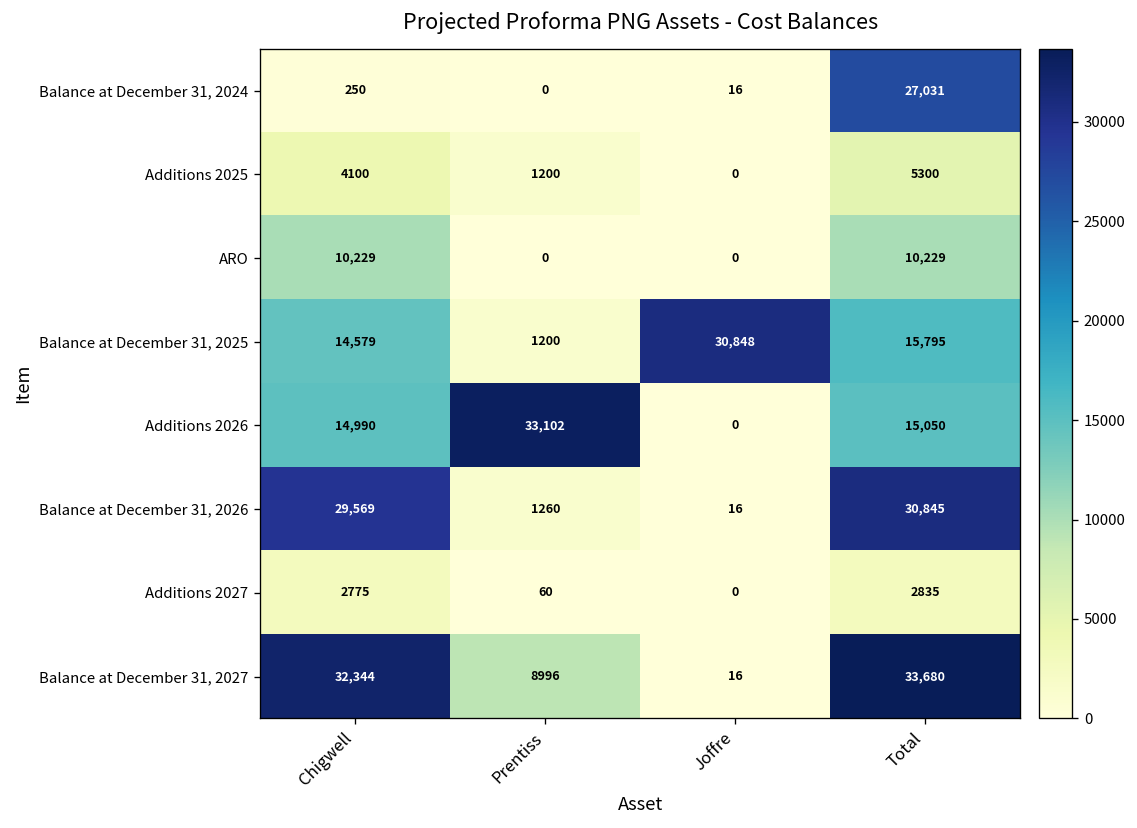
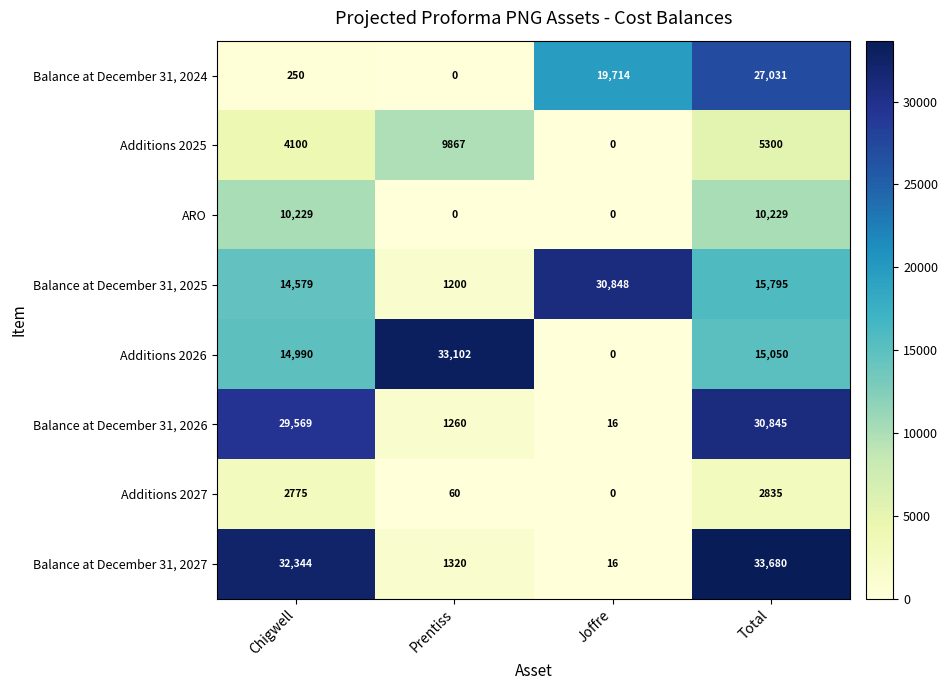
  {
    "Balance at December 31, 2024": {
      "Chigwell": "250",
      "Prentiss": "0",
-     "Joffre": "16",
+     "Joffre": "19,714",
      "Total": "27,031"
    },
    "Additions 2025": {
      "Chigwell": "4100",
-     "Prentiss": "1200",
+     "Prentiss": "9867",
      "Joffre": "0",
      "Total": "5300"
    },
    "ARO": {
      "Chigwell": "10,229",
      "Prentiss": "0",
      "Joffre": "0",
      "Total": "10,229"
    },
    "Balance at December 31, 2025": {
      "Chigwell": "14,579",
      "Prentiss": "1200",
      "Joffre": "30,848",
      "Total": "15,795"
    },
    "Additions 2026": {
      "Chigwell": "14,990",
      "Prentiss": "33,102",
      "Joffre": "0",
      "Total": "15,050"
    },
    "Balance at December 31, 2026": {
      "Chigwell": "29,569",
      "Prentiss": "1260",
      "Joffre": "16",
      "Total": "30,845"
    },
    "Additions 2027": {
      "Chigwell": "2775",
      "Prentiss": "60",
      "Joffre": "0",
      "Total": "2835"
    },
    "Balance at December 31, 2027": {
      "Chigwell": "32,344",
-     "Prentiss": "8996",
+     "Prentiss": "1320",
      "Joffre": "16",
      "Total": "33,680"
    }
  }
